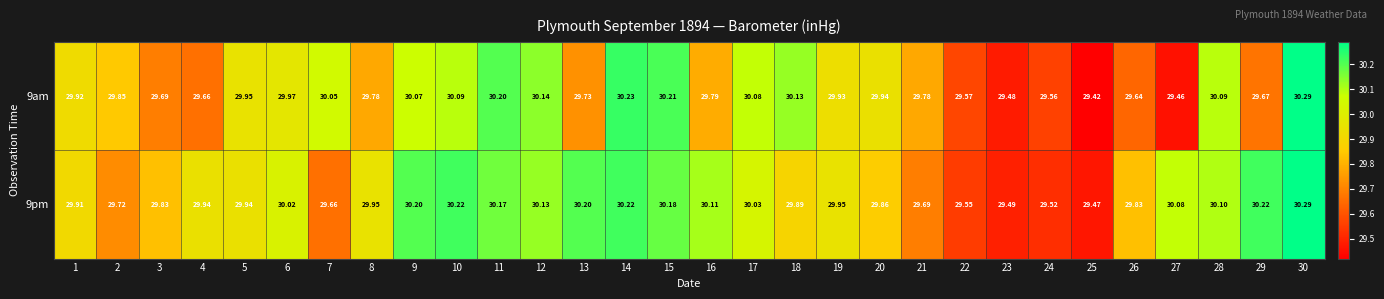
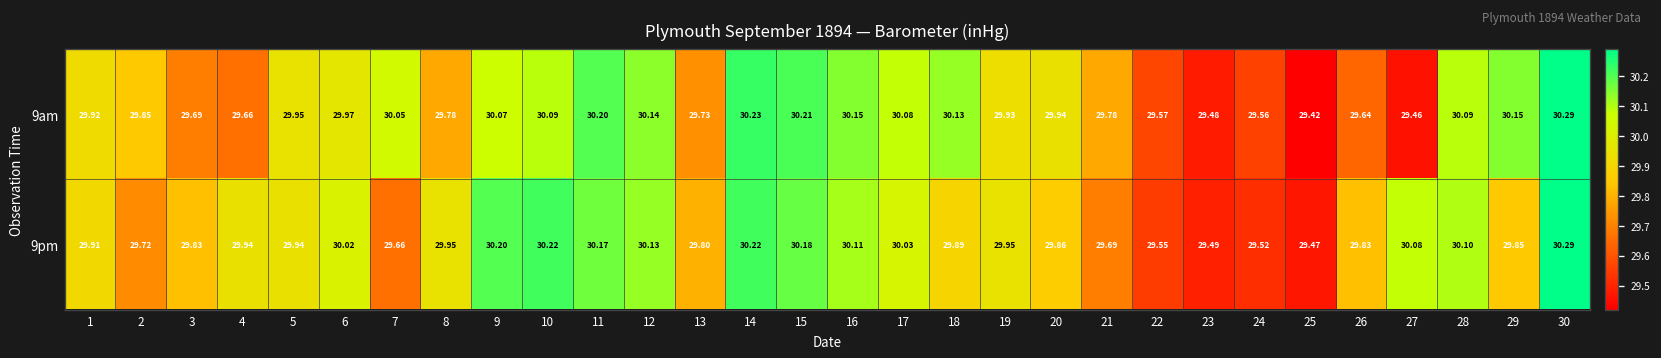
  {
    "9am": {
      "1": 29.92,
      "2": 29.85,
      "3": 29.69,
      "4": 29.66,
      "5": 29.95,
      "6": 29.97,
      "7": 30.05,
      "8": 29.78,
      "9": 30.07,
      "10": 30.09,
      "11": 30.20,
      "12": 30.14,
      "13": 29.73,
      "14": 30.23,
      "15": 30.21,
-     "16": 29.79,
+     "16": 30.15,
      "17": 30.08,
      "18": 30.13,
      "19": 29.93,
      "20": 29.94,
      "21": 29.78,
      "22": 29.57,
      "23": 29.48,
      "24": 29.56,
      "25": 29.42,
      "26": 29.64,
      "27": 29.46,
      "28": 30.09,
-     "29": 29.67,
+     "29": 30.15,
      "30": 30.29
    },
    "9pm": {
      "1": 29.91,
      "2": 29.72,
      "3": 29.83,
      "4": 29.94,
      "5": 29.94,
      "6": 30.02,
      "7": 29.66,
      "8": 29.95,
      "9": 30.20,
      "10": 30.22,
      "11": 30.17,
      "12": 30.13,
-     "13": 30.20,
+     "13": 29.80,
      "14": 30.22,
      "15": 30.18,
      "16": 30.11,
      "17": 30.03,
      "18": 29.89,
      "19": 29.95,
      "20": 29.86,
      "21": 29.69,
      "22": 29.55,
      "23": 29.49,
      "24": 29.52,
      "25": 29.47,
      "26": 29.83,
      "27": 30.08,
      "28": 30.10,
-     "29": 30.22,
+     "29": 29.85,
      "30": 30.29
    }
  }
